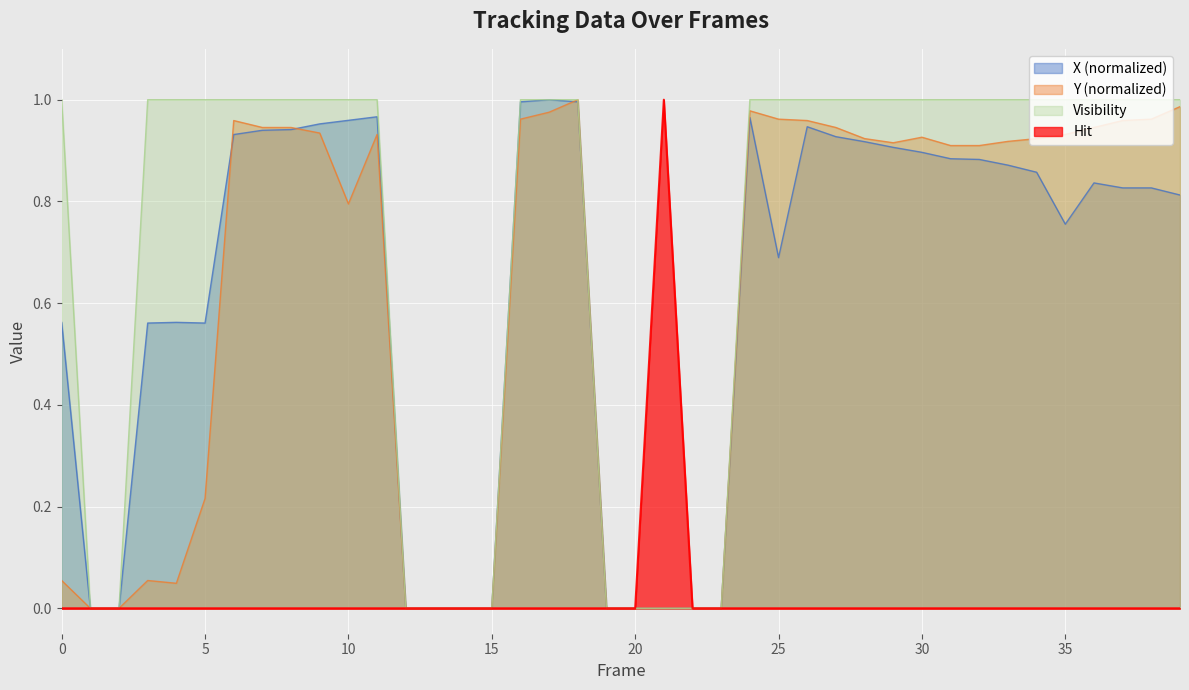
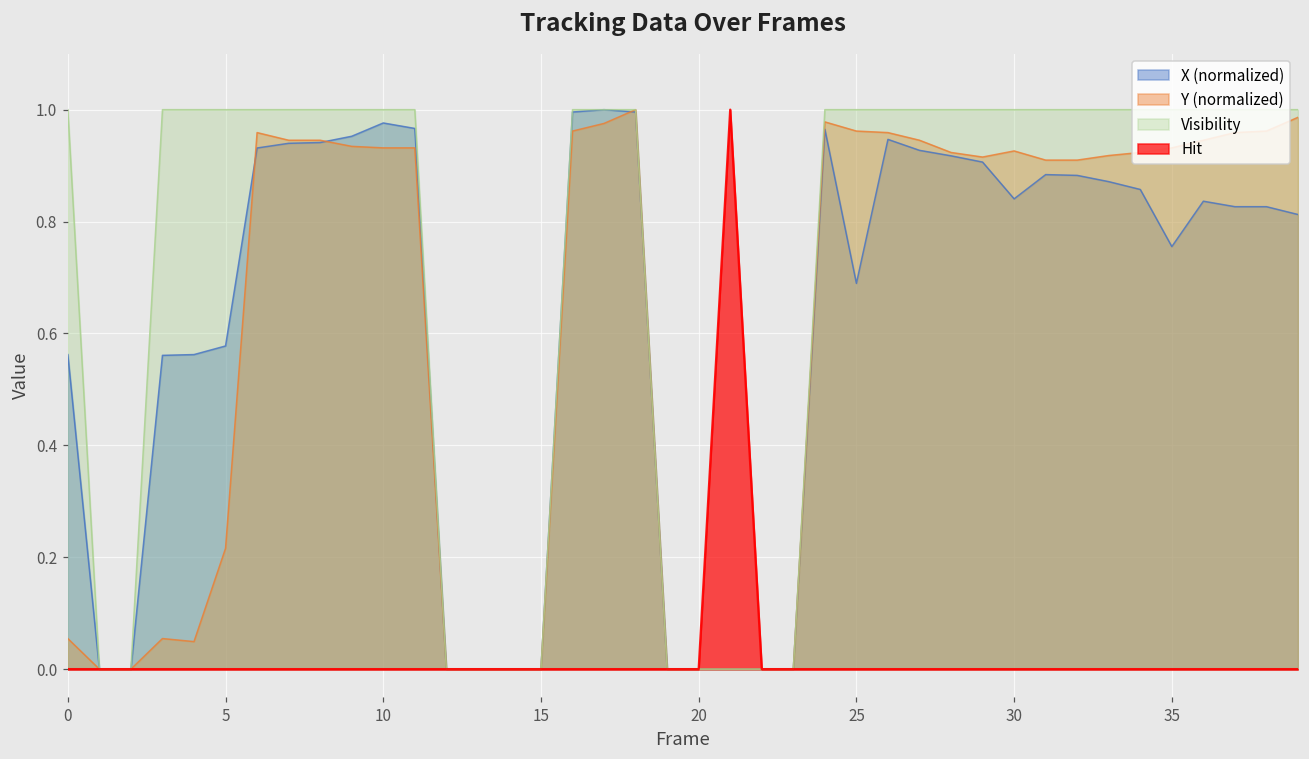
  {
    "X (normalized)": {
      "0": 0.56,
-     "5": 0.56,
-     "10": 0.96,
+     "5": 0.58,
+     "10": 0.98,
      "25": 0.69,
-     "30": 0.90,
+     "30": 0.84,
      "35": 0.76
    },
    "Y (normalized)": {
      "0": 0.05,
      "5": 0.22,
-     "10": 0.80,
+     "10": 0.93,
      "25": 0.96,
      "30": 0.93
    },
    "Visibility": {
      "0": 1.00,
      "5": 1.00,
      "10": 1.00,
      "25": 1.00,
      "30": 1.00
    },
    "Hit": {
      "0": 0.00,
      "5": 0.00,
      "10": 0.00,
      "25": 0.00,
      "30": 0.00,
      "35": 0.00
    }
  }
